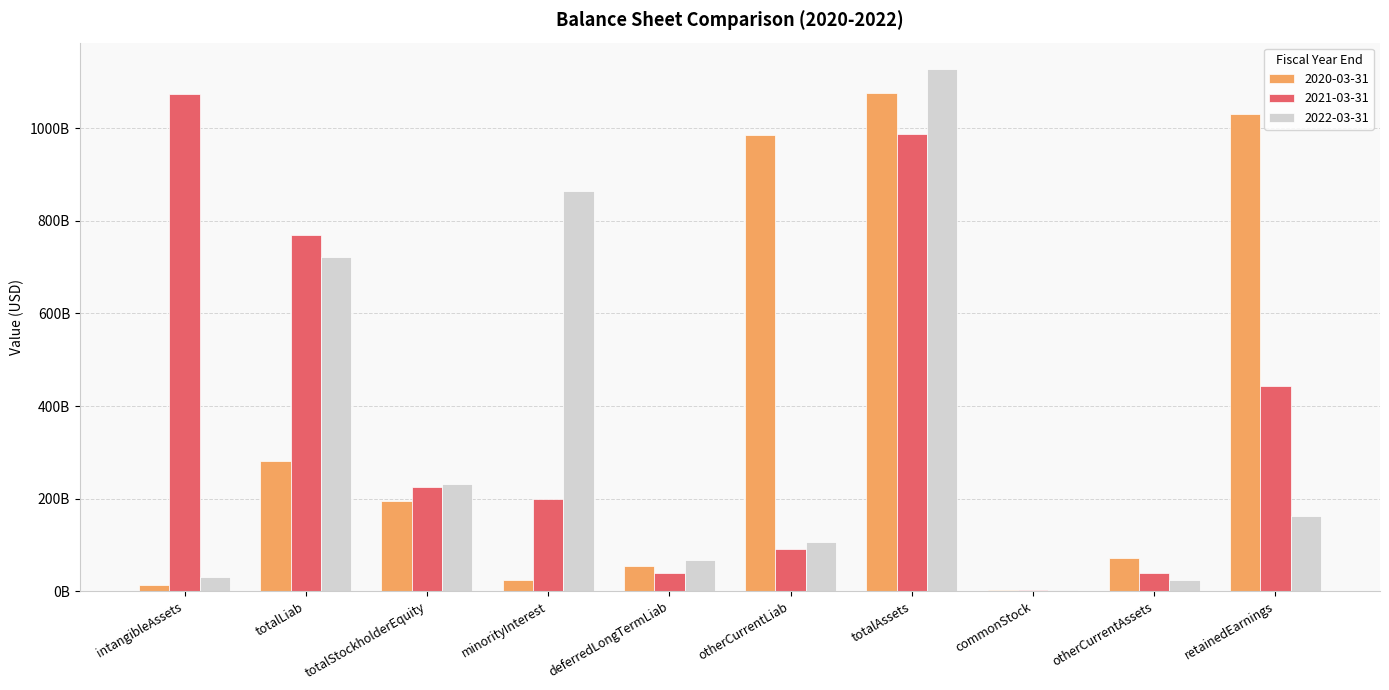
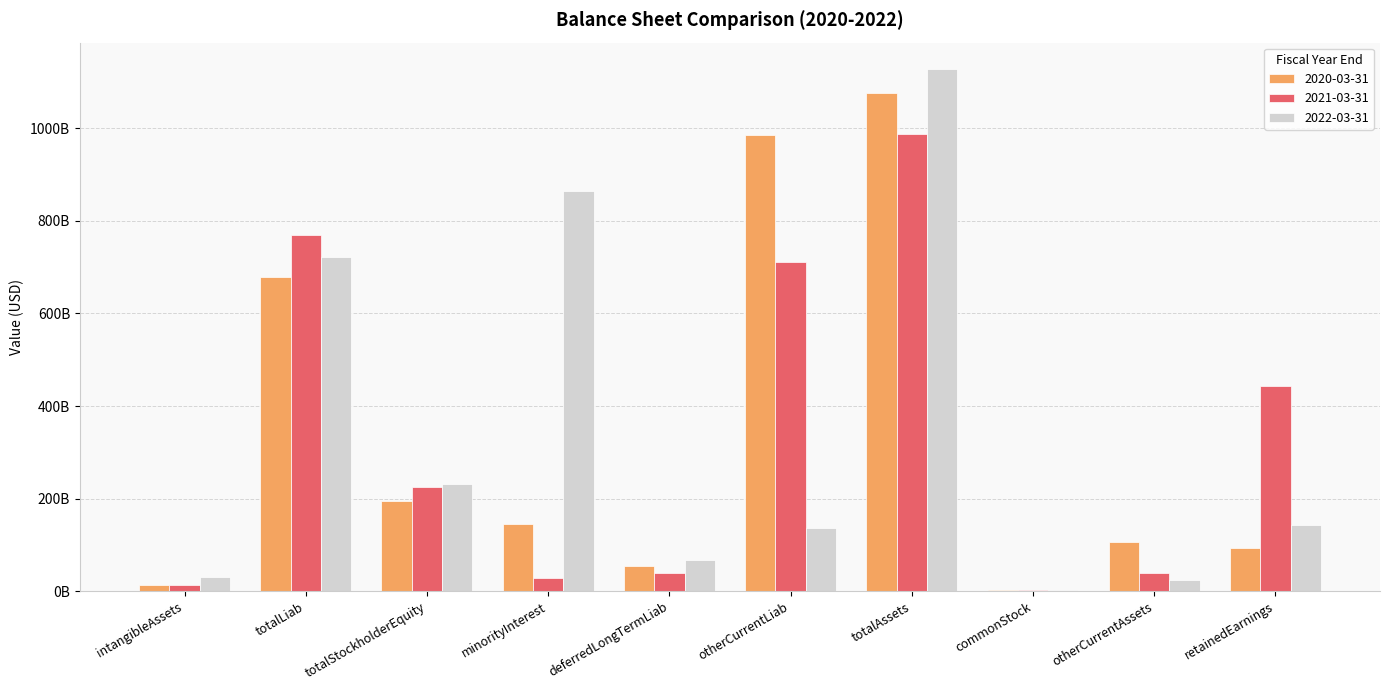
  {
    "2020-03-31": {
      "intangibleAssets": 10000000000,
-     "totalLiab": 280000000000,
+     "totalLiab": 680000000000,
      "totalStockholderEquity": 200000000000,
-     "minorityInterest": 20000000000,
+     "minorityInterest": 140000000000,
      "deferredLongTermLiab": 60000000000,
      "otherCurrentLiab": 990000000000,
      "totalAssets": 1080000000000,
-     "otherCurrentAssets": 70000000000,
-     "retainedEarnings": 1030000000000
+     "otherCurrentAssets": 110000000000,
+     "retainedEarnings": 90000000000
    },
    "2021-03-31": {
-     "intangibleAssets": 1070000000000,
+     "intangibleAssets": 10000000000,
      "totalLiab": 770000000000,
      "totalStockholderEquity": 220000000000,
-     "minorityInterest": 200000000000,
+     "minorityInterest": 30000000000,
      "deferredLongTermLiab": 40000000000,
-     "otherCurrentLiab": 90000000000,
+     "otherCurrentLiab": 710000000000,
      "totalAssets": 990000000000,
      "otherCurrentAssets": 40000000000,
      "retainedEarnings": 440000000000
    },
    "2022-03-31": {
      "intangibleAssets": 30000000000,
      "totalLiab": 720000000000,
      "totalStockholderEquity": 230000000000,
      "minorityInterest": 870000000000,
      "deferredLongTermLiab": 70000000000,
-     "otherCurrentLiab": 110000000000,
+     "otherCurrentLiab": 140000000000,
      "totalAssets": 1130000000000,
      "otherCurrentAssets": 20000000000,
-     "retainedEarnings": 160000000000
+     "retainedEarnings": 140000000000
    }
  }
